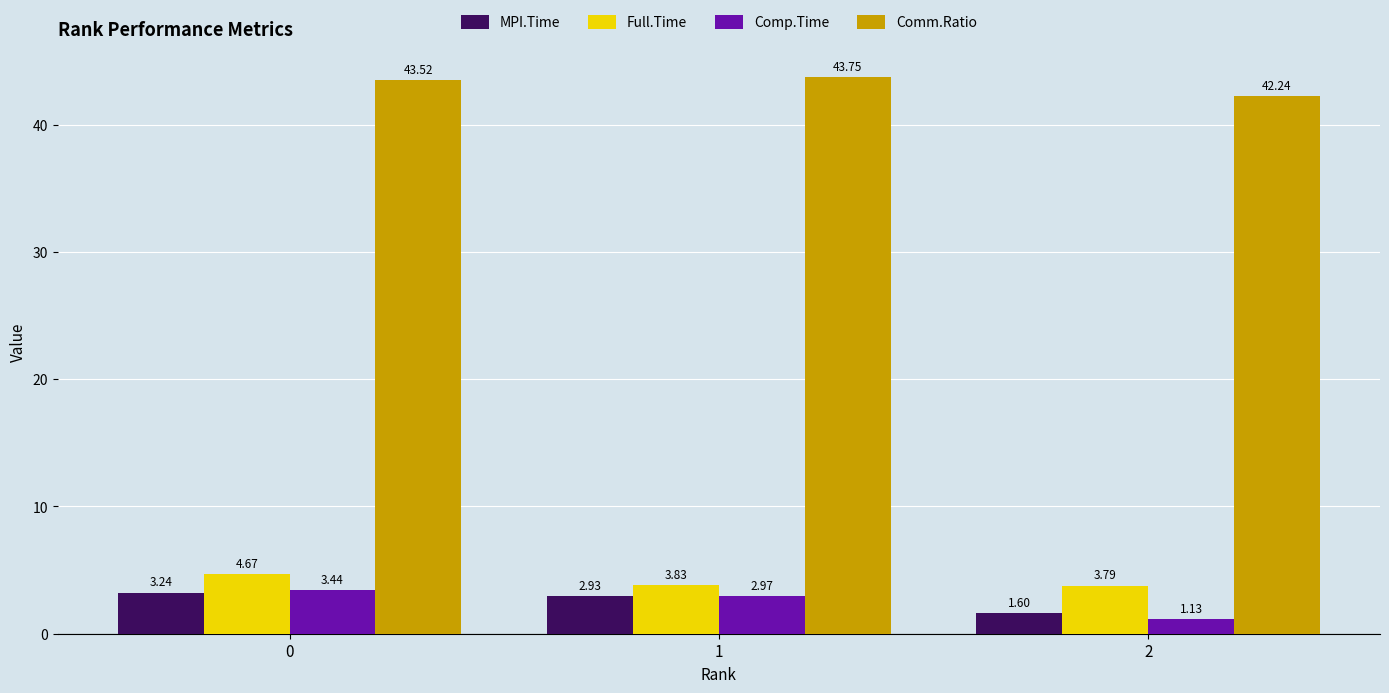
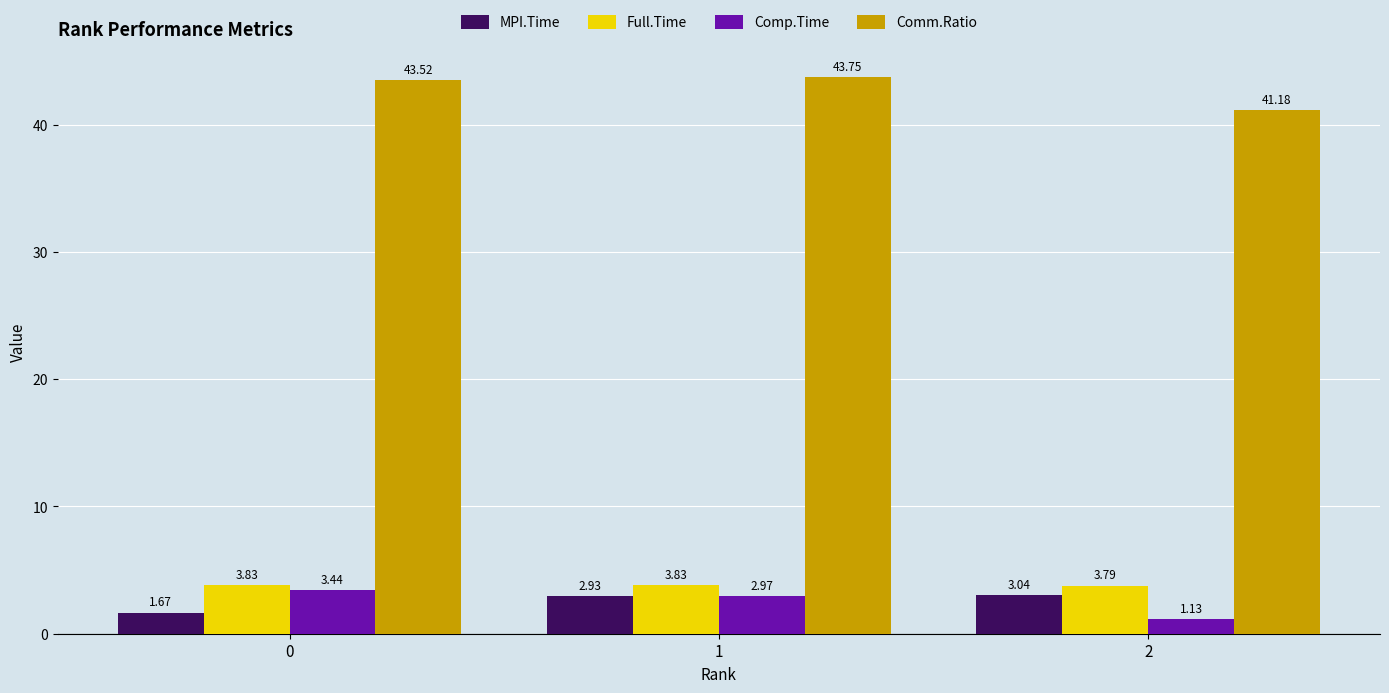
  {
    "MPI.Time": {
-     "0": 3.24,
+     "0": 1.67,
      "1": 2.93,
-     "2": 1.60
+     "2": 3.04
    },
    "Full.Time": {
-     "0": 4.67,
+     "0": 3.83,
      "1": 3.83,
      "2": 3.79
    },
    "Comp.Time": {
      "0": 3.44,
      "1": 2.97,
      "2": 1.13
    },
    "Comm.Ratio": {
      "0": 43.52,
      "1": 43.75,
-     "2": 42.24
+     "2": 41.18
    }
  }
